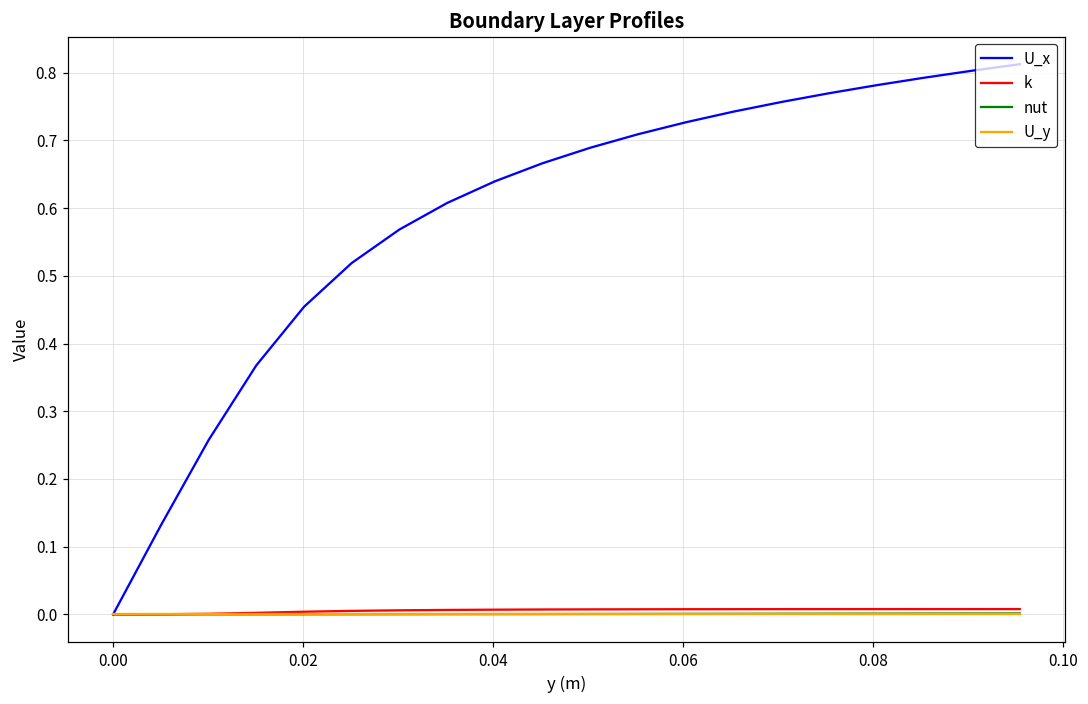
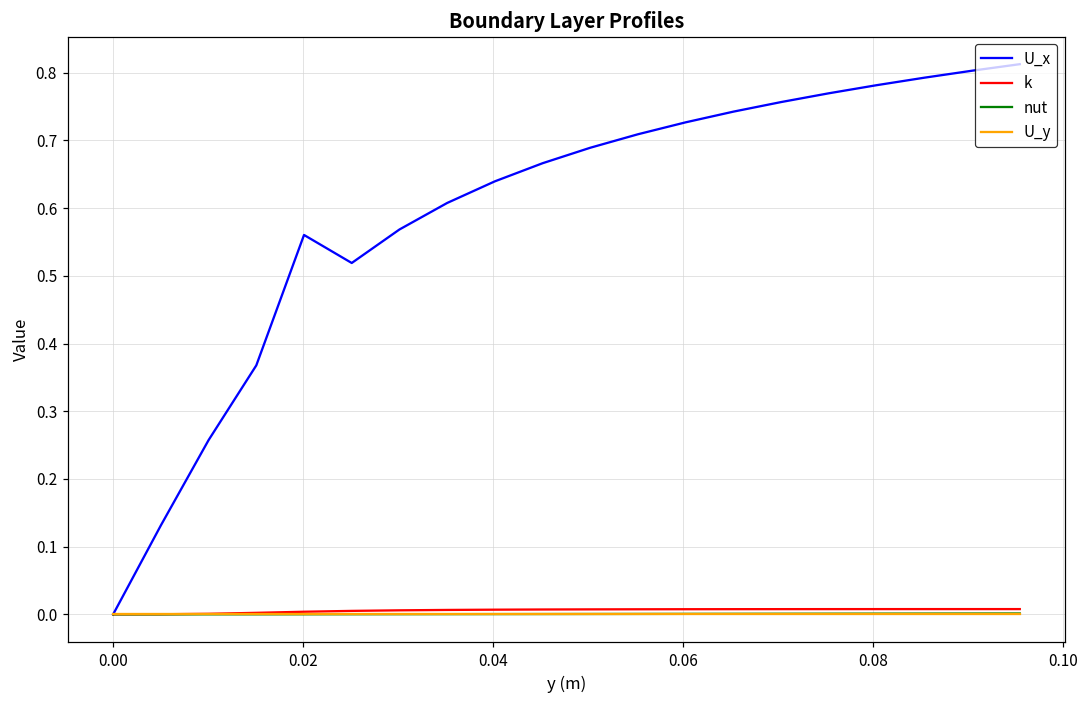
  {
    "U_x": {
-     "0.02": 0.45
+     "0.02": 0.56
    }
  }
